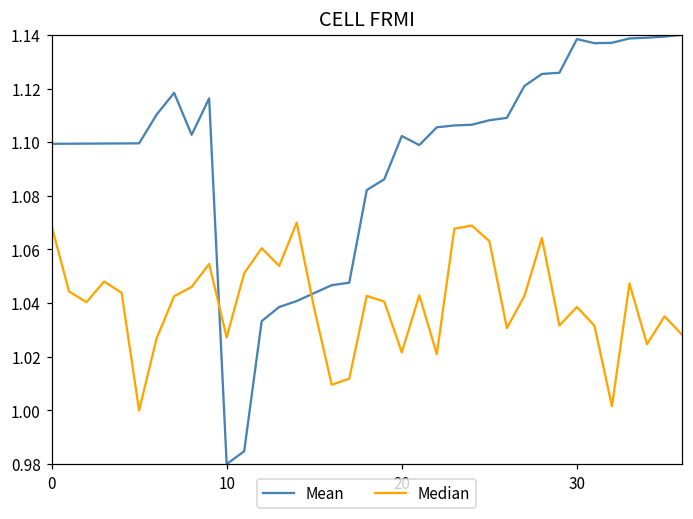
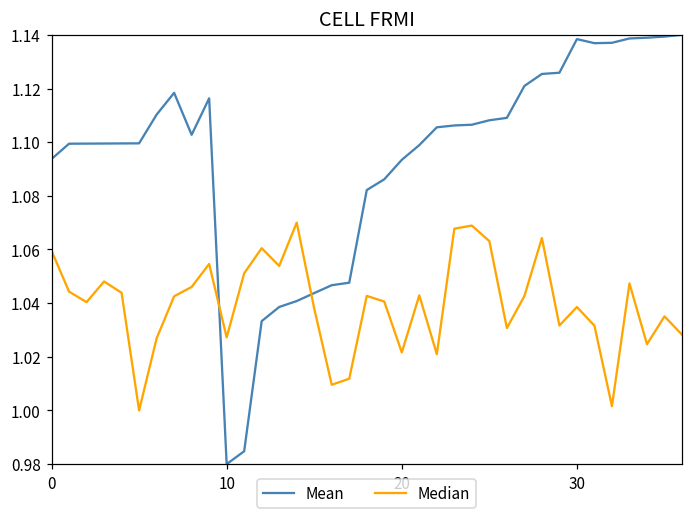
  {
    "Mean": {
-     "0": 1.099,
+     "0": 1.094,
      "10": 0.980,
-     "20": 1.102,
+     "20": 1.093,
      "30": 1.138
    },
    "Median": {
-     "0": 1.069,
+     "0": 1.060,
      "10": 1.027,
      "20": 1.022,
      "30": 1.039
    }
  }
